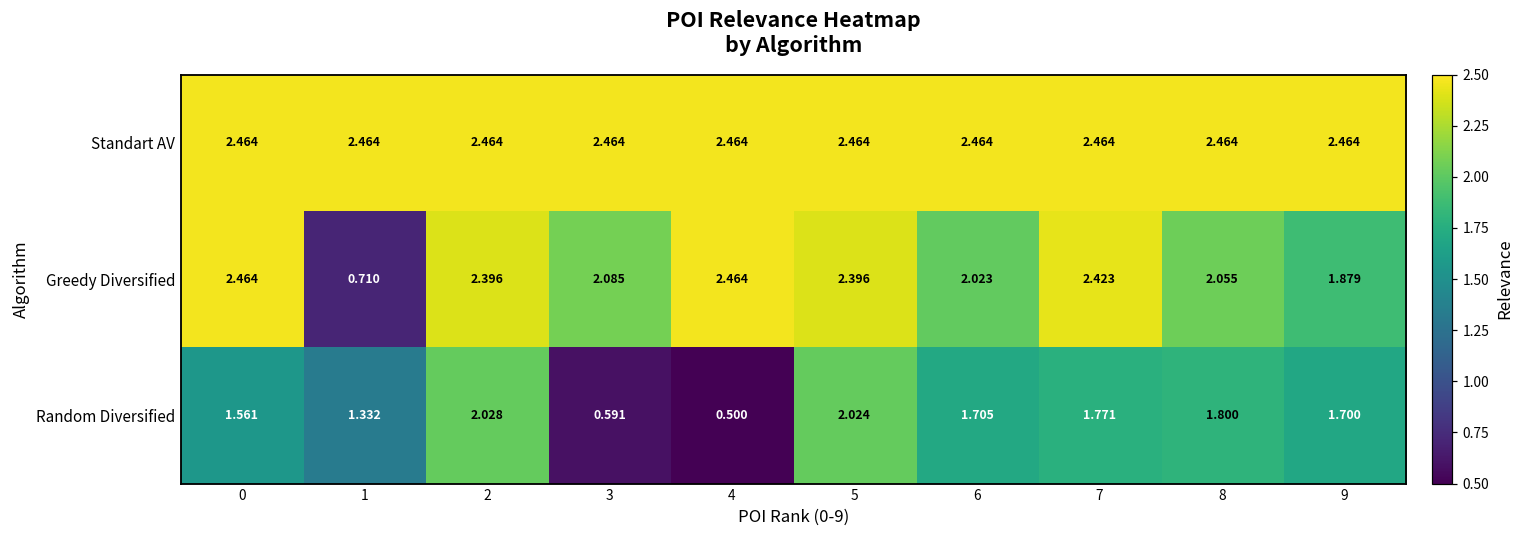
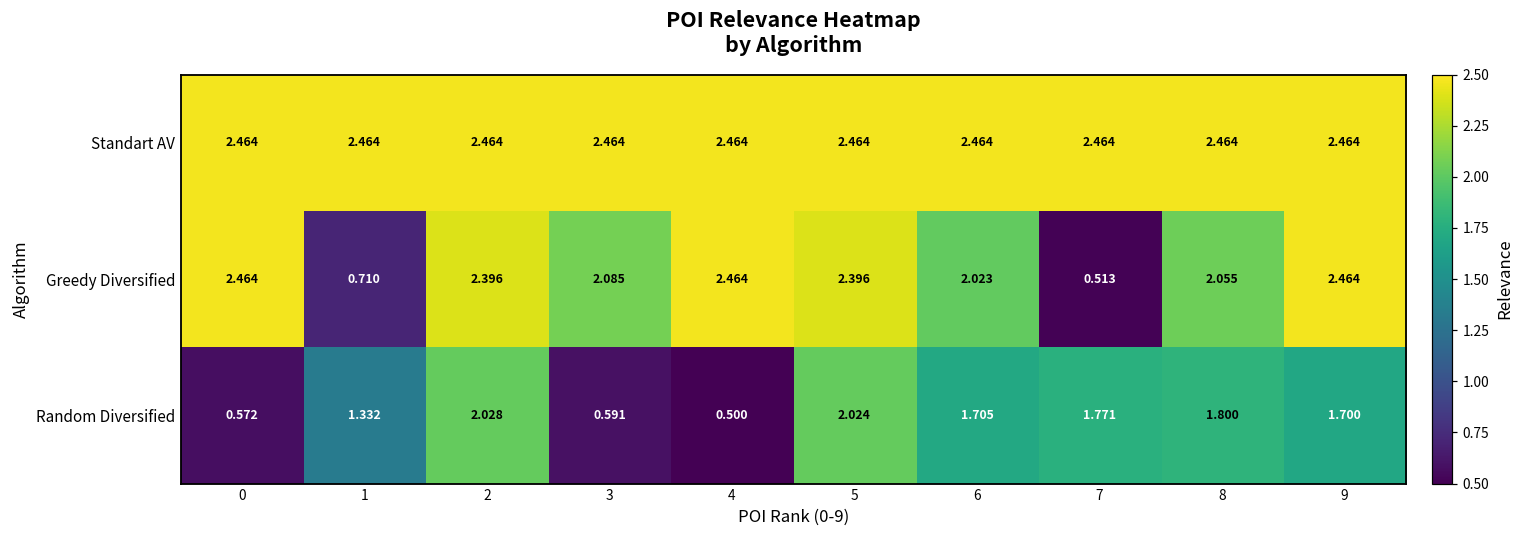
  {
    "Standart AV": {
      "0": 2.464,
      "1": 2.464,
      "2": 2.464,
      "3": 2.464,
      "4": 2.464,
      "5": 2.464,
      "6": 2.464,
      "7": 2.464,
      "8": 2.464,
      "9": 2.464
    },
    "Greedy Diversified": {
      "0": 2.464,
      "1": 0.710,
      "2": 2.396,
      "3": 2.085,
      "4": 2.464,
      "5": 2.396,
      "6": 2.023,
-     "7": 2.423,
+     "7": 0.513,
      "8": 2.055,
-     "9": 1.879
+     "9": 2.464
    },
    "Random Diversified": {
-     "0": 1.561,
+     "0": 0.572,
      "1": 1.332,
      "2": 2.028,
      "3": 0.591,
      "4": 0.500,
      "5": 2.024,
      "6": 1.705,
      "7": 1.771,
      "8": 1.800,
      "9": 1.700
    }
  }
